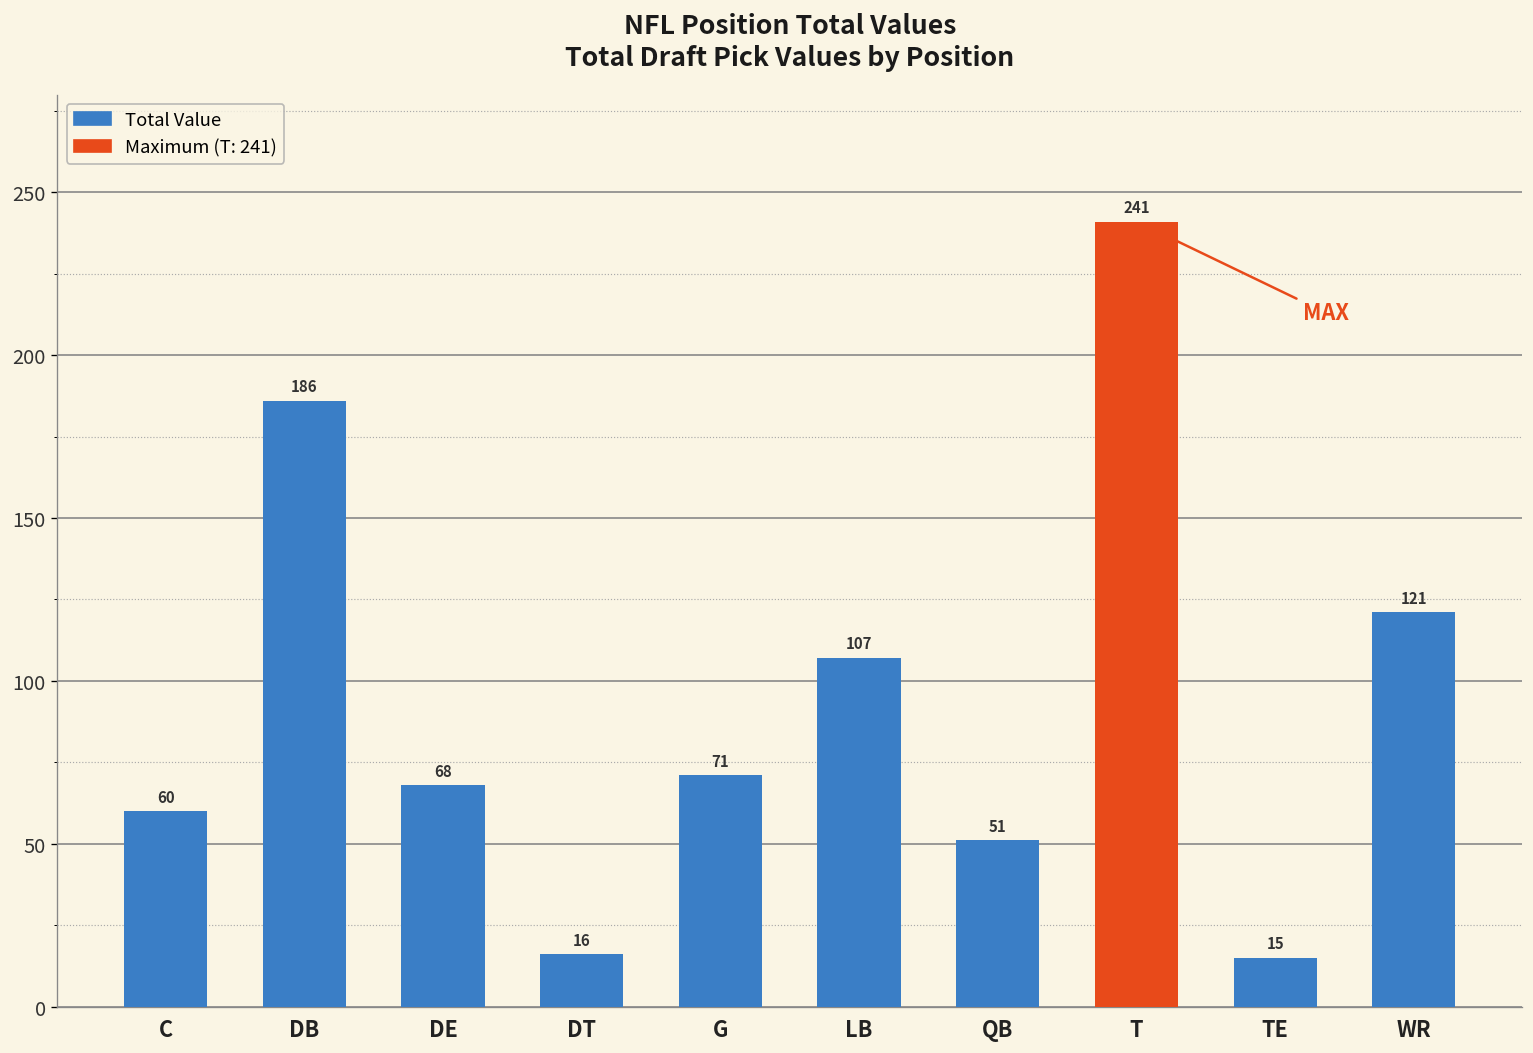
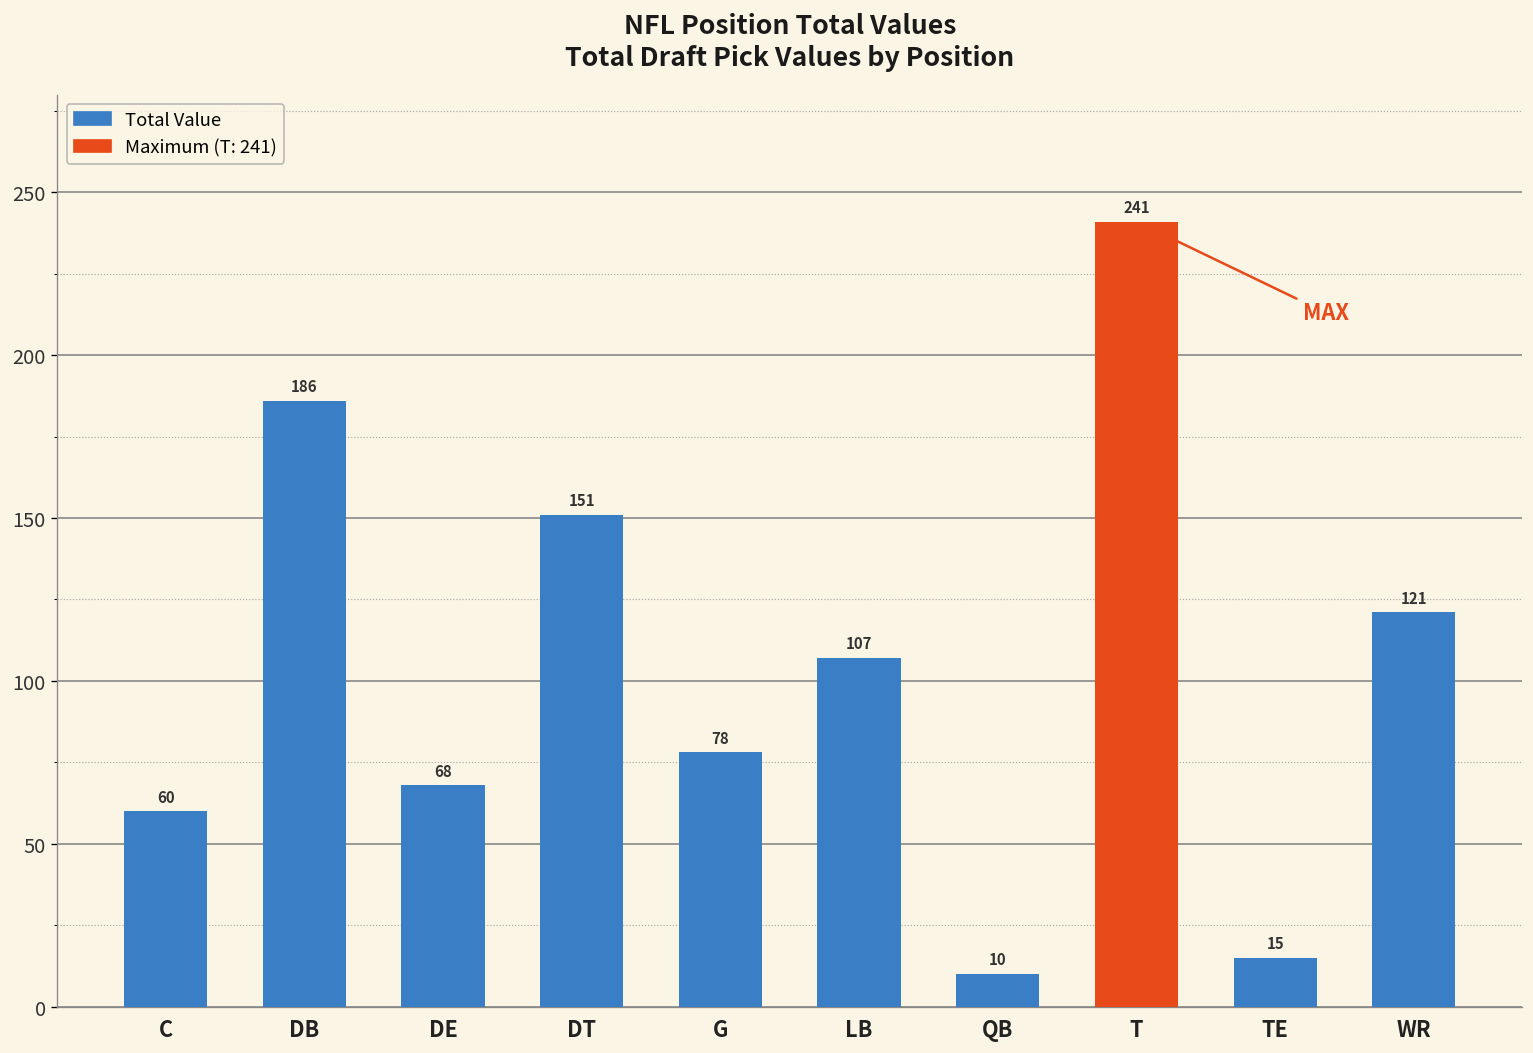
  {
    "C": 60,
    "DB": 186,
    "DE": 68,
-   "DT": 16,
-   "G": 71,
+   "DT": 151,
+   "G": 78,
    "LB": 107,
-   "QB": 51,
+   "QB": 10,
    "T": 241,
    "TE": 15,
    "WR": 121
  }
